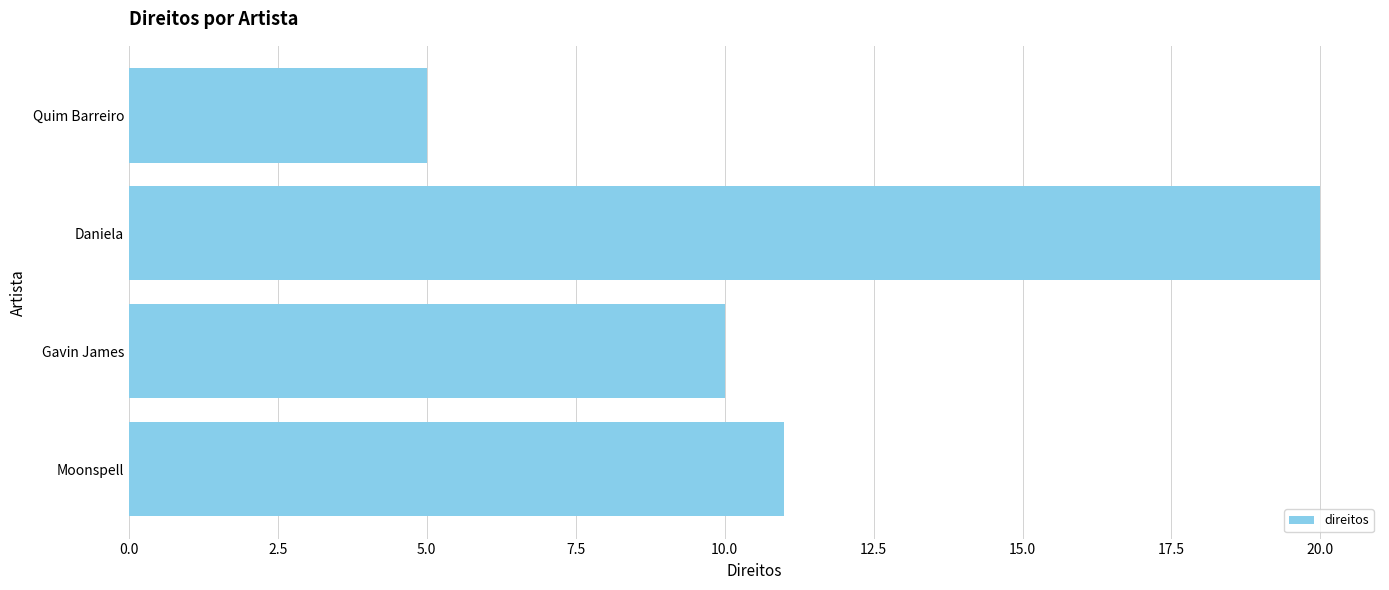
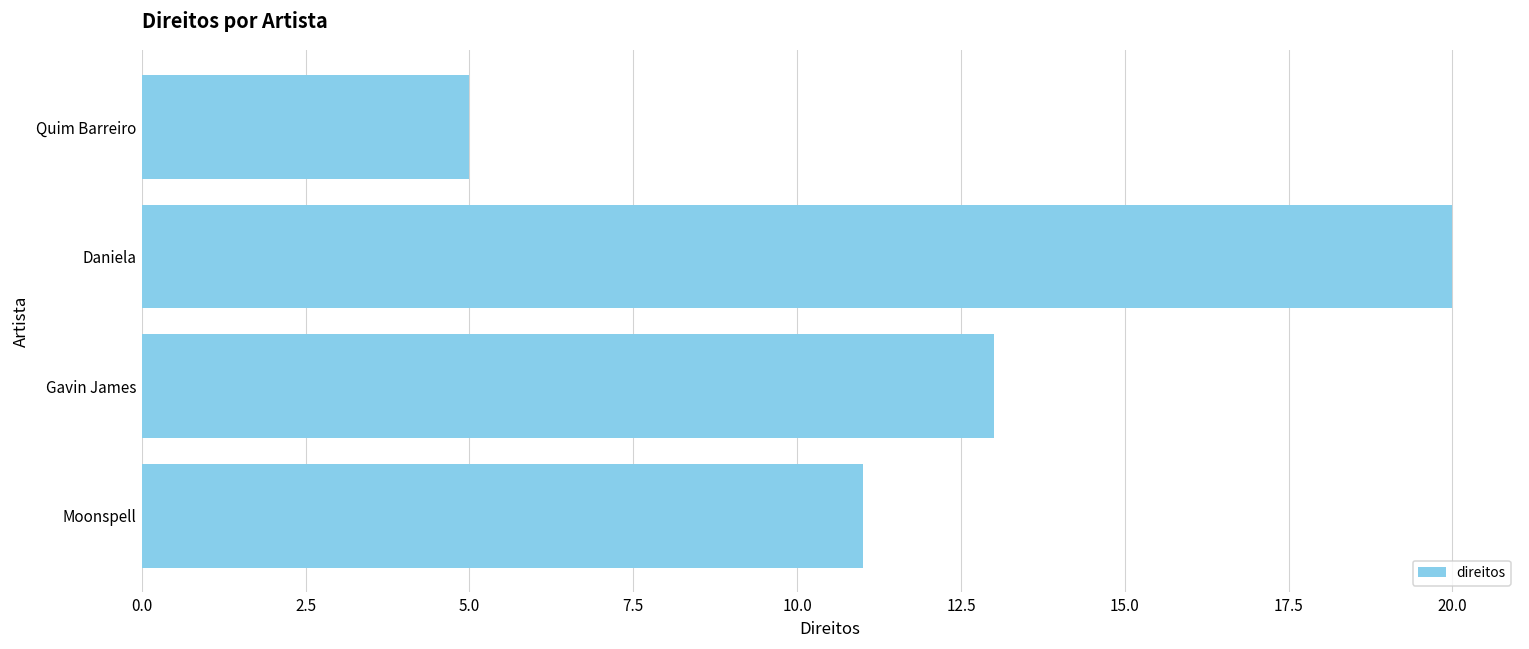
  {
    "Quim Barreiro": 5,
    "Daniela": 20,
-   "Gavin James": 10,
+   "Gavin James": 13,
    "Moonspell": 11
  }
